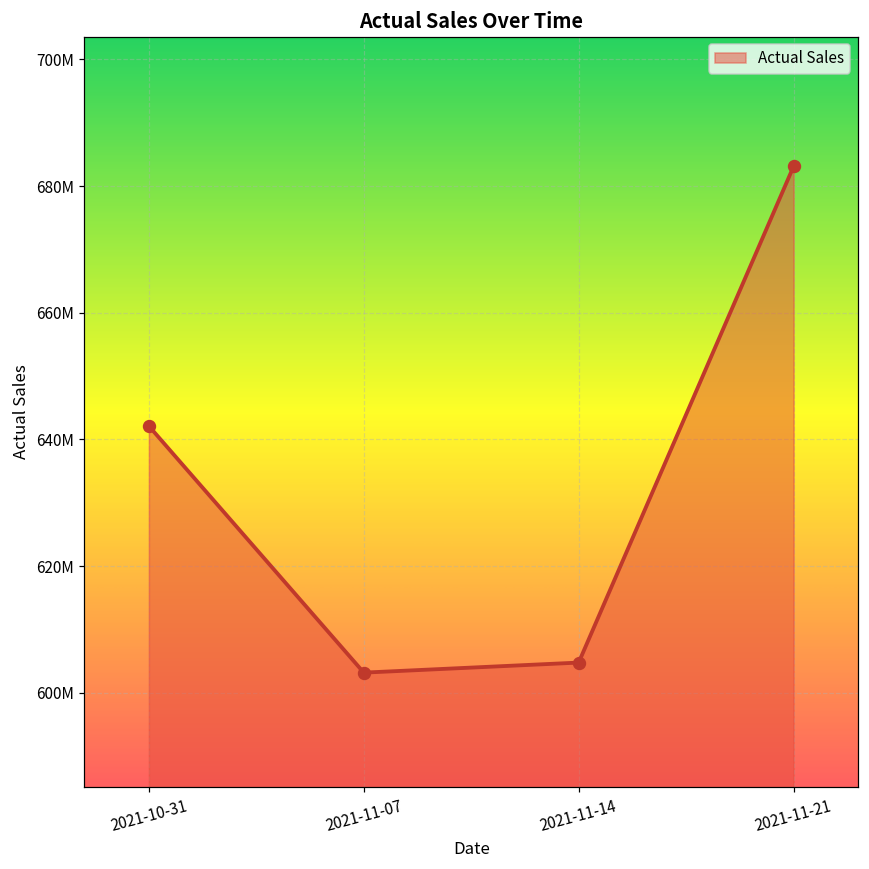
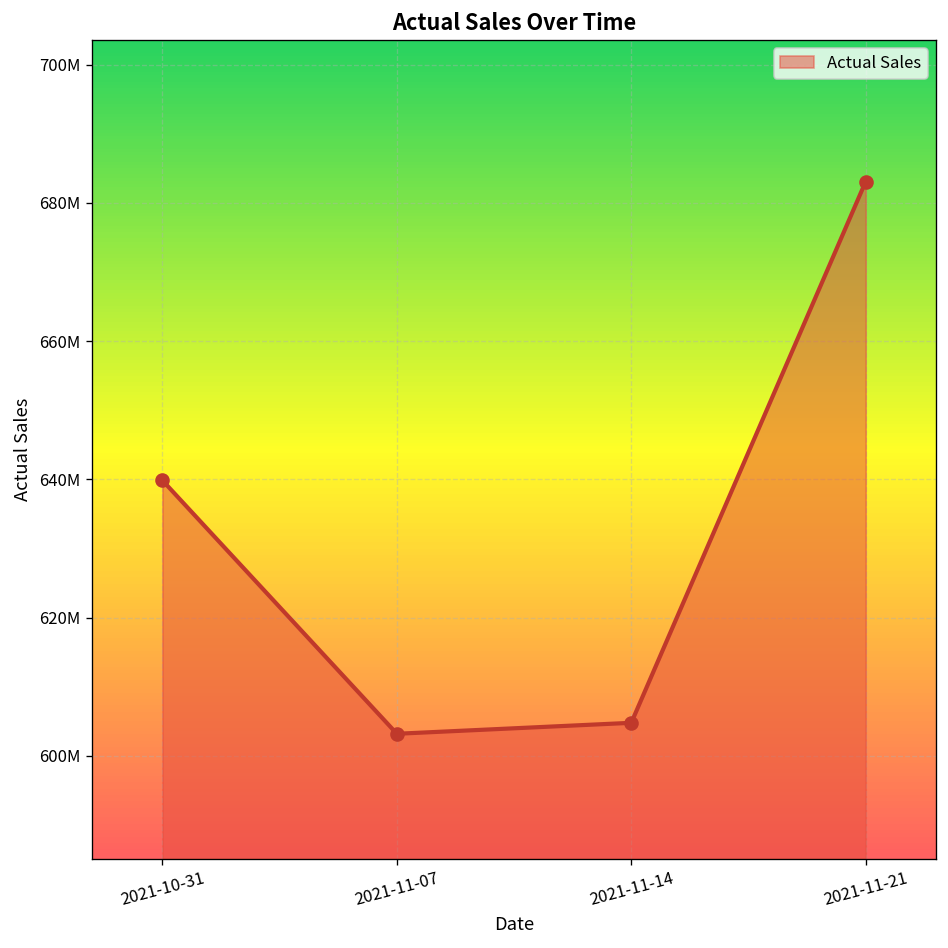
  {
-   "2021-10-31": 642000000,
+   "2021-10-31": 640000000,
    "2021-11-07": 603000000,
    "2021-11-14": 605000000,
    "2021-11-21": 683000000
  }
